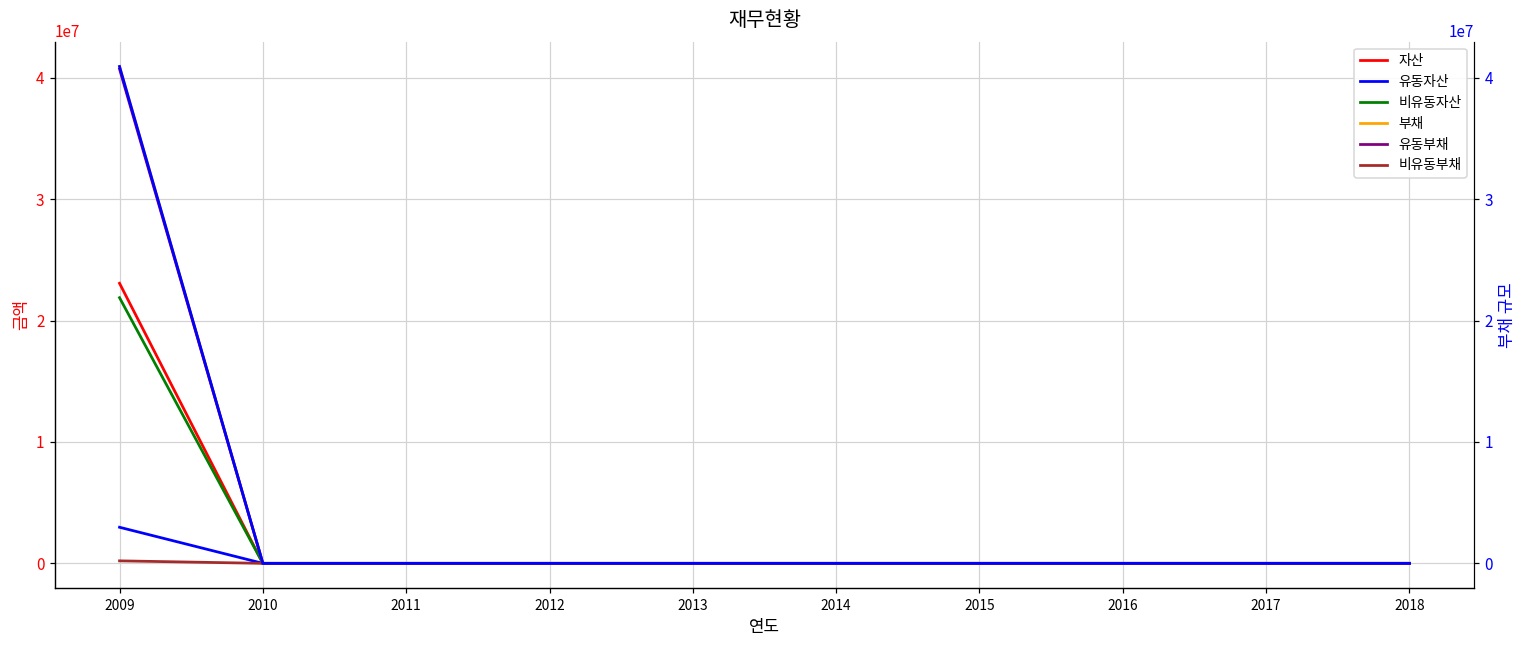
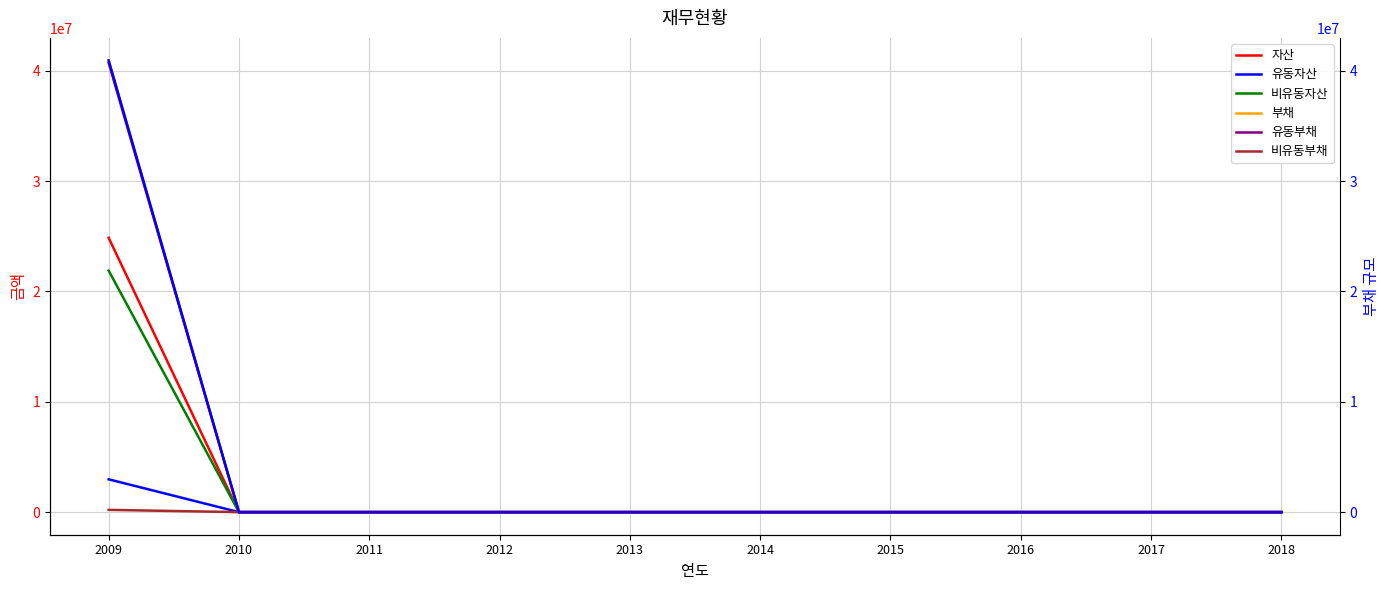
  {
    "자산": {
-     "2009": 23100000
+     "2009": 24900000
    },
    "비유동자산": {
      "2009": 21900000
    },
    "비유동부채": {
      "2009": 200000
    }
  }
